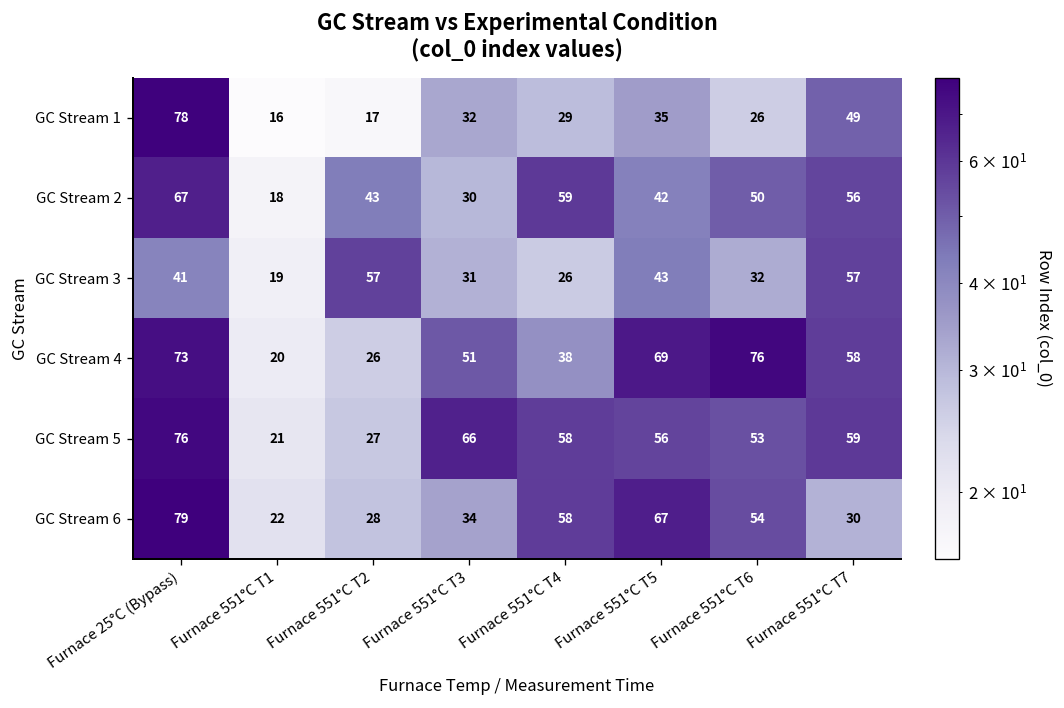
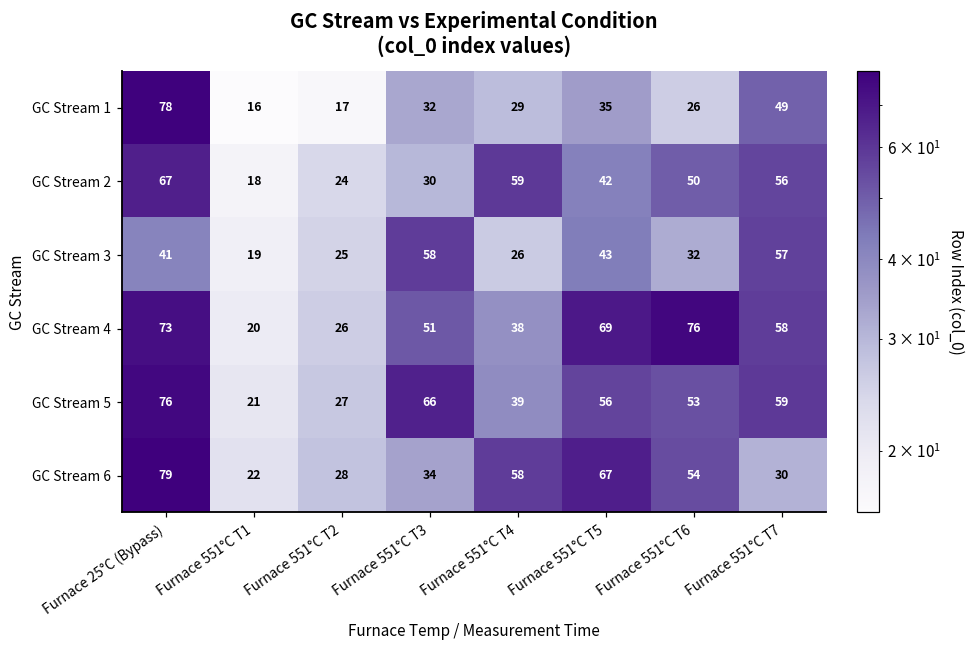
  {
    "GC Stream 1": {
      "Furnace 25°C (Bypass)": 78,
      "Furnace 551°C T1": 16,
      "Furnace 551°C T2": 17,
      "Furnace 551°C T3": 32,
      "Furnace 551°C T4": 29,
      "Furnace 551°C T5": 35,
      "Furnace 551°C T6": 26,
      "Furnace 551°C T7": 49
    },
    "GC Stream 2": {
      "Furnace 25°C (Bypass)": 67,
      "Furnace 551°C T1": 18,
-     "Furnace 551°C T2": 43,
+     "Furnace 551°C T2": 24,
      "Furnace 551°C T3": 30,
      "Furnace 551°C T4": 59,
      "Furnace 551°C T5": 42,
      "Furnace 551°C T6": 50,
      "Furnace 551°C T7": 56
    },
    "GC Stream 3": {
      "Furnace 25°C (Bypass)": 41,
      "Furnace 551°C T1": 19,
-     "Furnace 551°C T2": 57,
-     "Furnace 551°C T3": 31,
+     "Furnace 551°C T2": 25,
+     "Furnace 551°C T3": 58,
      "Furnace 551°C T4": 26,
      "Furnace 551°C T5": 43,
      "Furnace 551°C T6": 32,
      "Furnace 551°C T7": 57
    },
    "GC Stream 4": {
      "Furnace 25°C (Bypass)": 73,
      "Furnace 551°C T1": 20,
      "Furnace 551°C T2": 26,
      "Furnace 551°C T3": 51,
      "Furnace 551°C T4": 38,
      "Furnace 551°C T5": 69,
      "Furnace 551°C T6": 76,
      "Furnace 551°C T7": 58
    },
    "GC Stream 5": {
      "Furnace 25°C (Bypass)": 76,
      "Furnace 551°C T1": 21,
      "Furnace 551°C T2": 27,
      "Furnace 551°C T3": 66,
-     "Furnace 551°C T4": 58,
+     "Furnace 551°C T4": 39,
      "Furnace 551°C T5": 56,
      "Furnace 551°C T6": 53,
      "Furnace 551°C T7": 59
    },
    "GC Stream 6": {
      "Furnace 25°C (Bypass)": 79,
      "Furnace 551°C T1": 22,
      "Furnace 551°C T2": 28,
      "Furnace 551°C T3": 34,
      "Furnace 551°C T4": 58,
      "Furnace 551°C T5": 67,
      "Furnace 551°C T6": 54,
      "Furnace 551°C T7": 30
    }
  }
